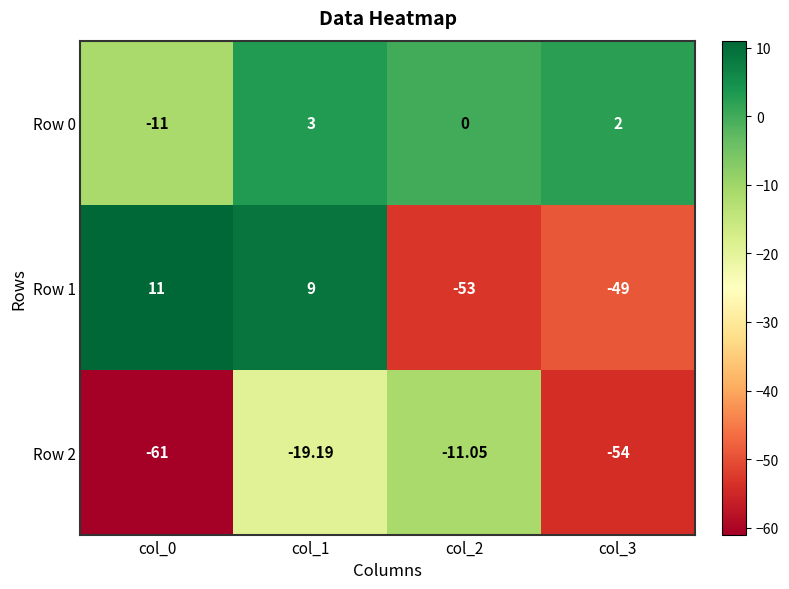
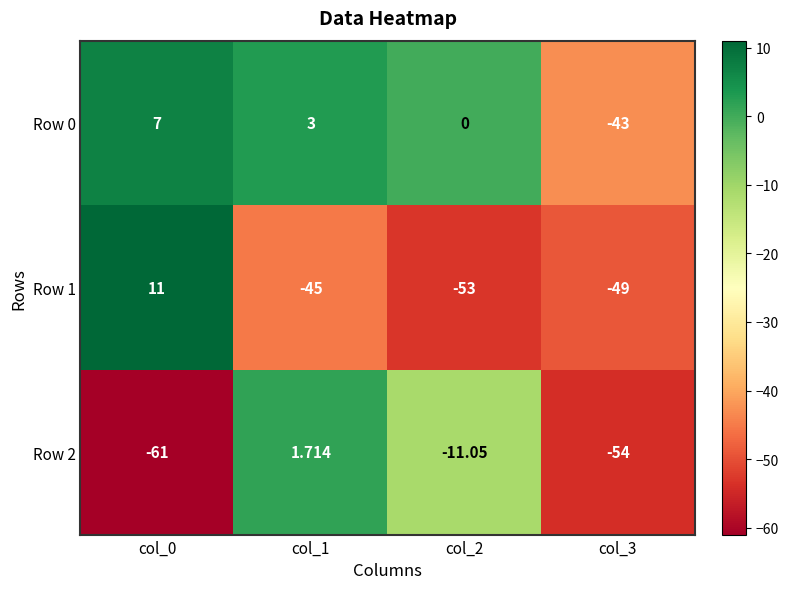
  {
    "Row 0": {
-     "col_0": -11,
+     "col_0": 7,
      "col_1": 3,
      "col_2": 0,
-     "col_3": 2
+     "col_3": -43
    },
    "Row 1": {
      "col_0": 11,
-     "col_1": 9,
+     "col_1": -45,
      "col_2": -53,
      "col_3": -49
    },
    "Row 2": {
      "col_0": -61,
-     "col_1": -19.19,
+     "col_1": 1.714,
      "col_2": -11.05,
      "col_3": -54
    }
  }
